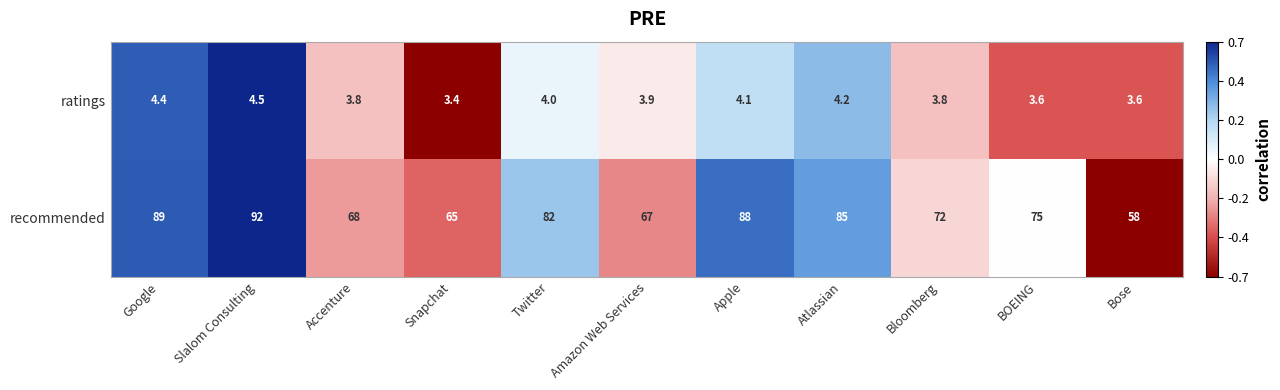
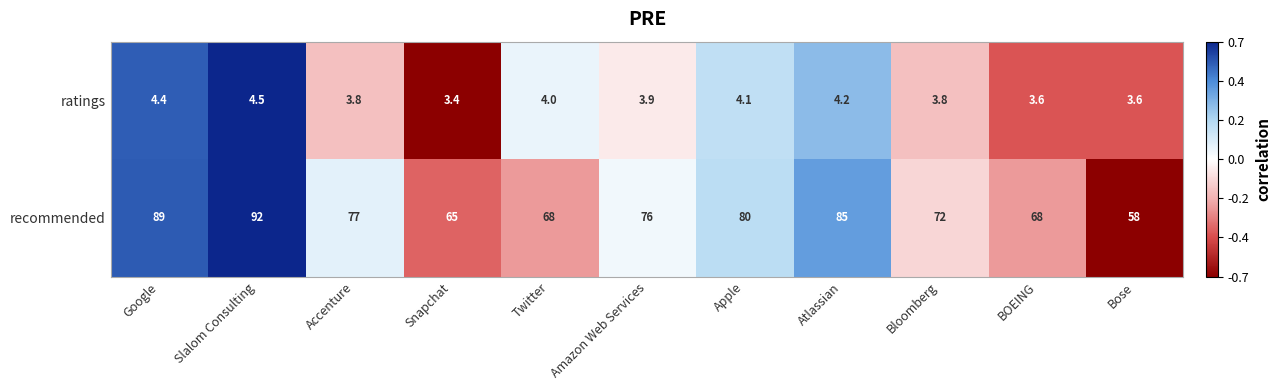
  {
    "ratings": {
      "Google": 4.4,
      "Slalom Consulting": 4.5,
      "Accenture": 3.8,
      "Snapchat": 3.4,
      "Twitter": 4.0,
      "Amazon Web Services": 3.9,
      "Apple": 4.1,
      "Atlassian": 4.2,
      "Bloomberg": 3.8,
      "BOEING": 3.6,
      "Bose": 3.6
    },
    "recommended": {
      "Google": 89,
      "Slalom Consulting": 92,
-     "Accenture": 68,
+     "Accenture": 77,
      "Snapchat": 65,
-     "Twitter": 82,
-     "Amazon Web Services": 67,
-     "Apple": 88,
+     "Twitter": 68,
+     "Amazon Web Services": 76,
+     "Apple": 80,
      "Atlassian": 85,
      "Bloomberg": 72,
-     "BOEING": 75,
+     "BOEING": 68,
      "Bose": 58
    }
  }
